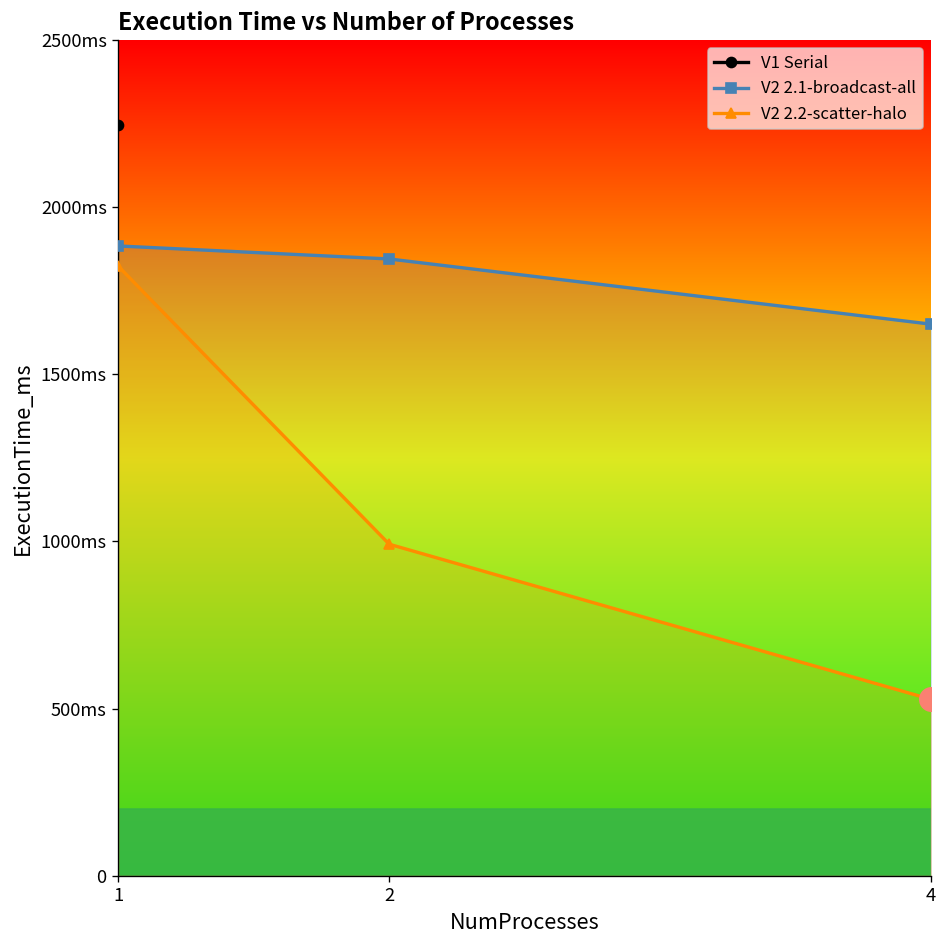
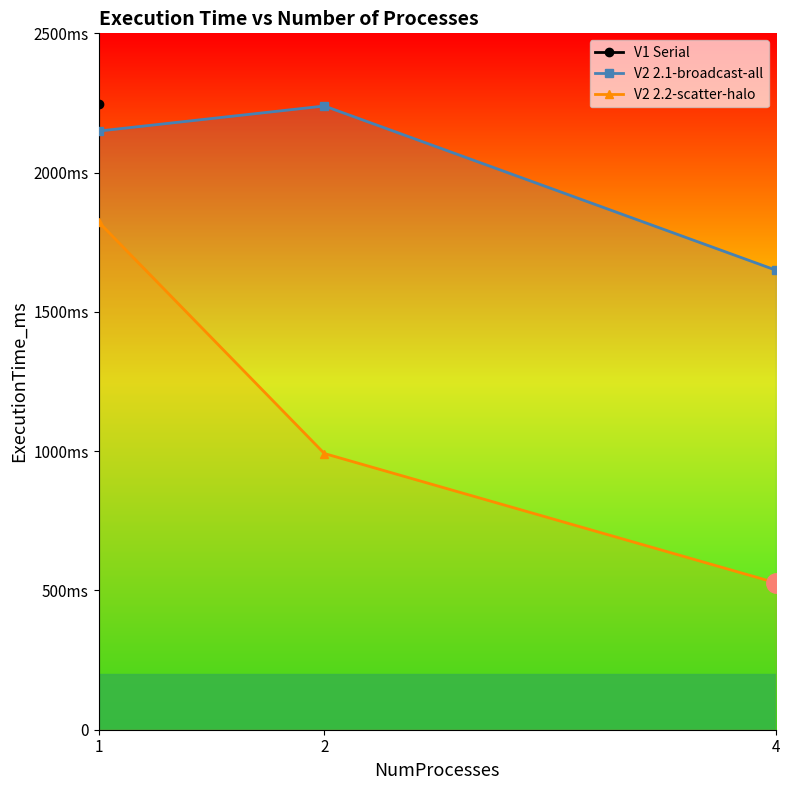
  {
    "V1 Serial": {
      "1": "2250ms"
    },
    "V2 2.1-broadcast-all": {
-     "1": "1880ms",
-     "2": "1840ms",
+     "1": "2150ms",
+     "2": "2240ms",
      "4": "1650ms"
    },
    "V2 2.2-scatter-halo": {
      "1": "1820ms",
      "2": "990ms"
    }
  }
